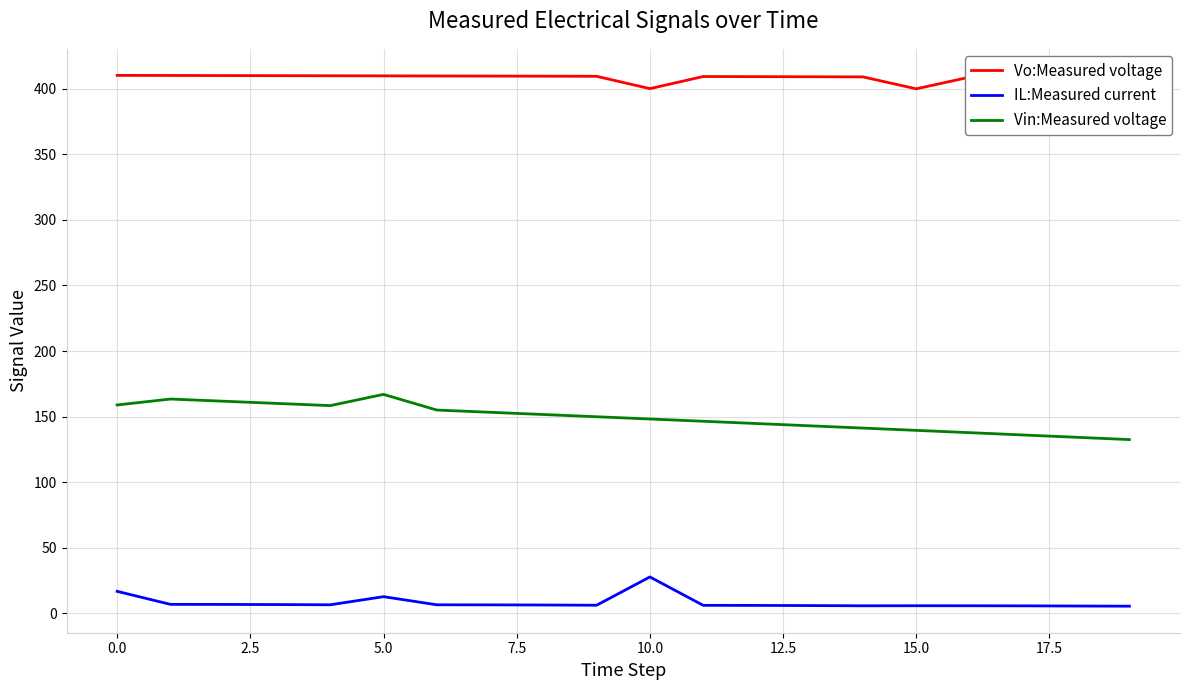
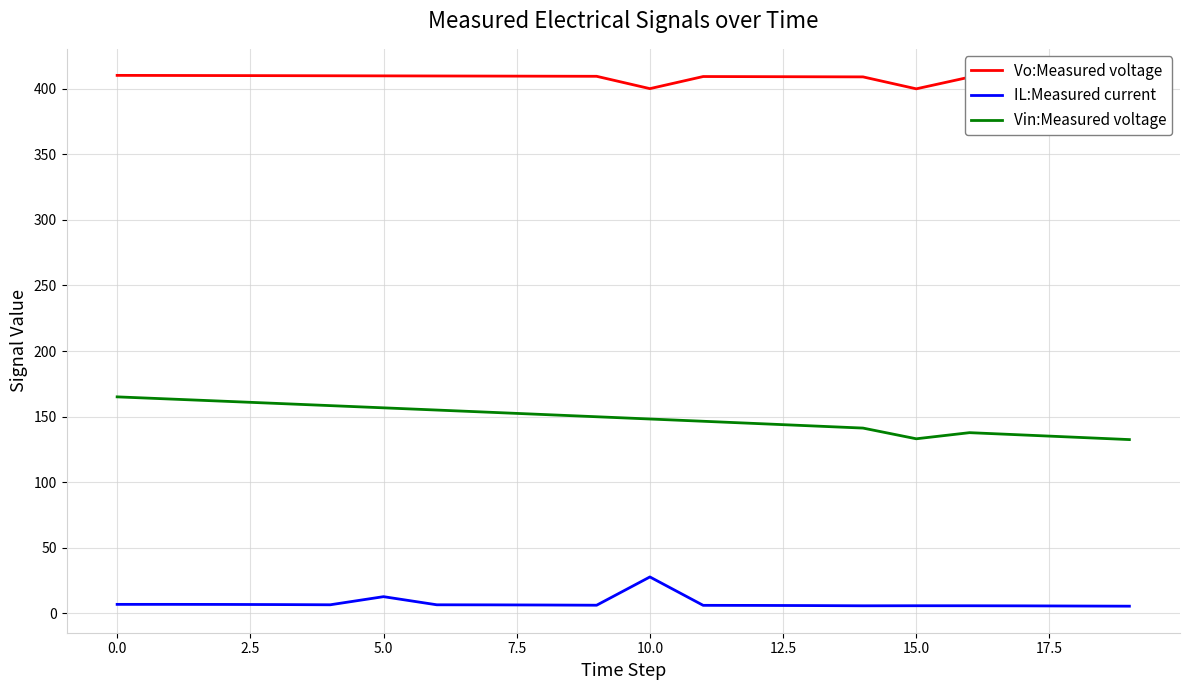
  {
    "Vo:Measured voltage": {
      "0.0": 410,
      "5.0": 410,
      "10.0": 400,
      "15.0": 400
    },
    "IL:Measured current": {
-     "0.0": 17,
+     "0.0": 7,
      "5.0": 13,
      "10.0": 28,
      "15.0": 6
    },
    "Vin:Measured voltage": {
-     "0.0": 159,
-     "5.0": 167,
+     "0.0": 165,
+     "5.0": 157,
      "10.0": 148,
-     "15.0": 140
+     "15.0": 133
    }
  }
